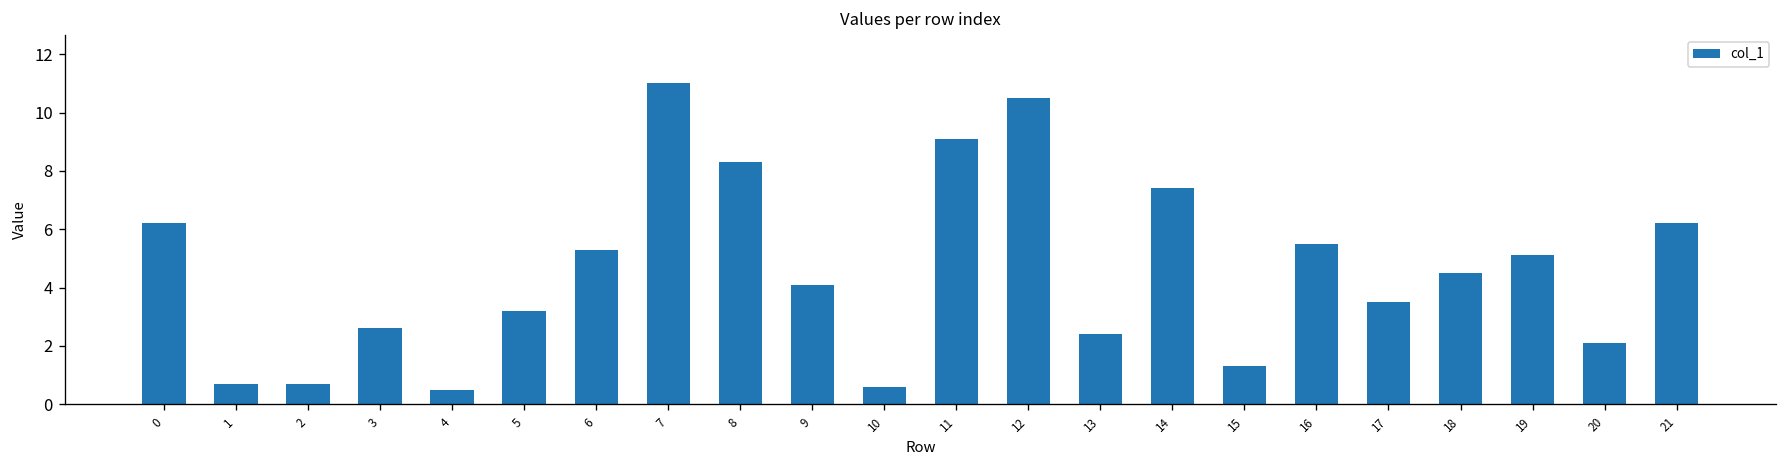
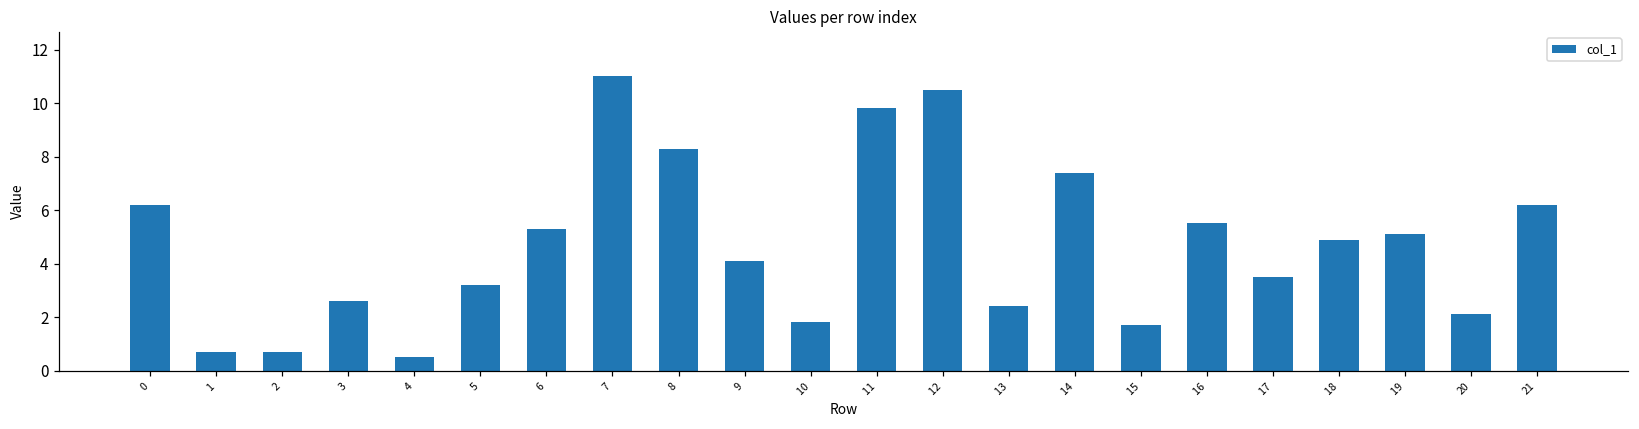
  {
    "0": 6.2,
    "1": 0.7,
    "2": 0.7,
    "3": 2.6,
    "4": 0.5,
    "5": 3.2,
    "6": 5.3,
    "7": 11.0,
    "8": 8.3,
    "9": 4.1,
-   "10": 0.6,
-   "11": 9.1,
+   "10": 1.8,
+   "11": 9.8,
    "12": 10.5,
    "13": 2.4,
    "14": 7.4,
-   "15": 1.3,
+   "15": 1.7,
    "16": 5.5,
    "17": 3.5,
-   "18": 4.5,
+   "18": 4.9,
    "19": 5.1,
    "20": 2.1,
    "21": 6.2
  }
